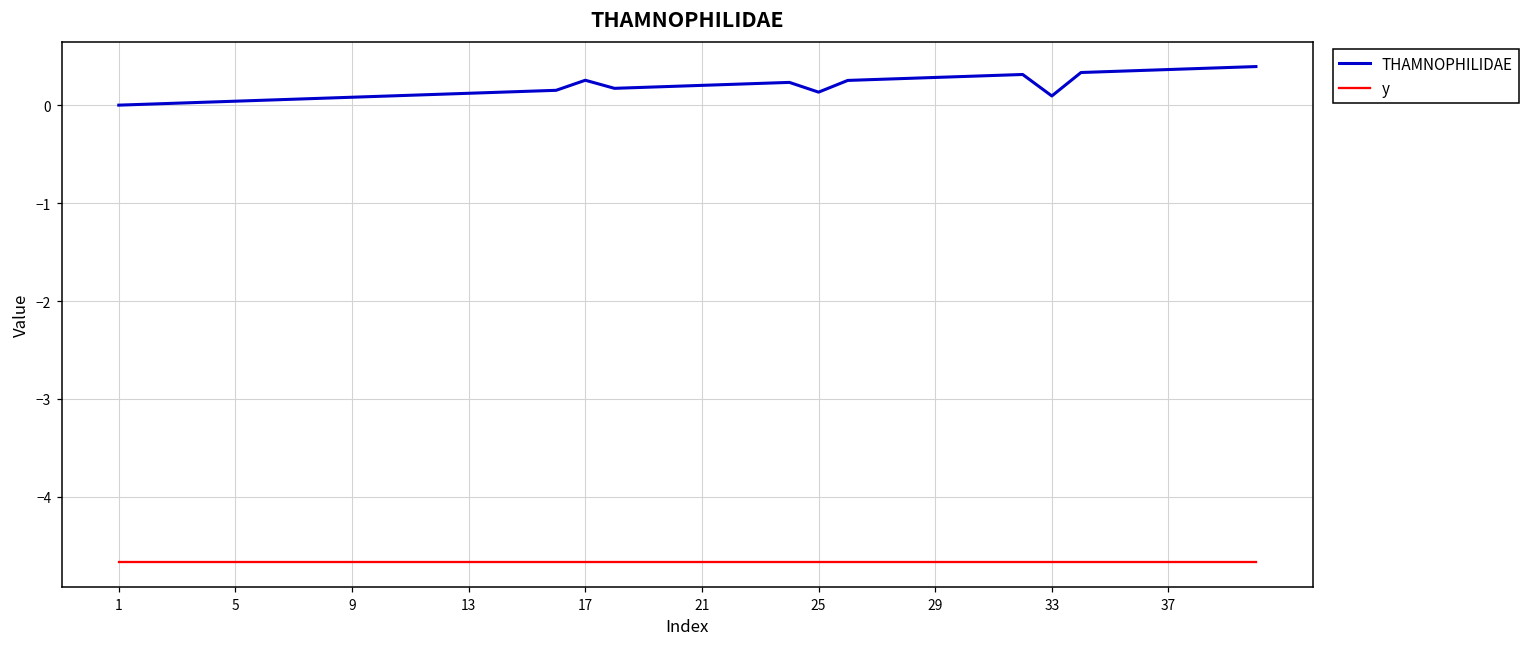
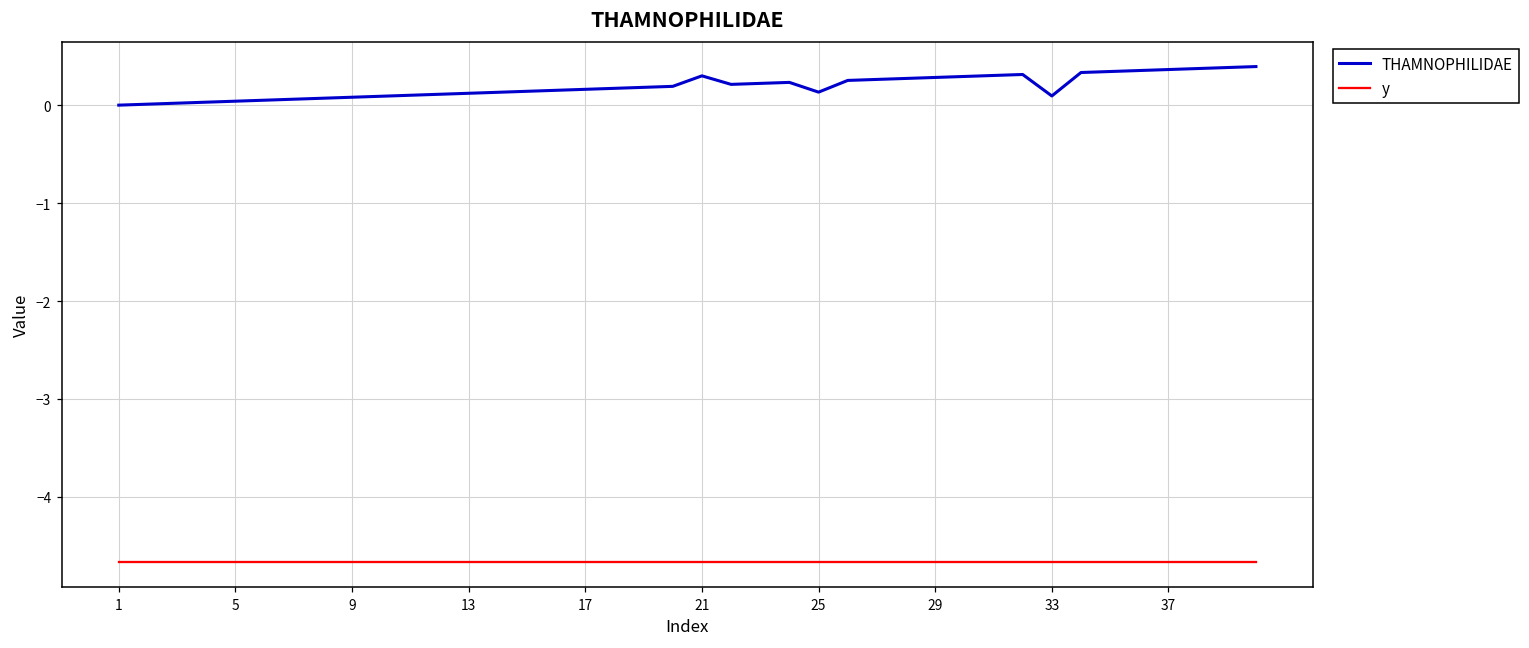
  {
    "THAMNOPHILIDAE": {
      "1": 0.0,
      "5": 0.0,
      "9": 0.1,
      "13": 0.1,
-     "17": 0.3,
-     "21": 0.2,
+     "17": 0.2,
+     "21": 0.3,
      "25": 0.1,
      "29": 0.3,
      "33": 0.1,
      "37": 0.4
    },
    "y": {
      "1": -4.7,
      "5": -4.7,
      "9": -4.7,
      "13": -4.7,
      "17": -4.7,
      "21": -4.7,
      "25": -4.7,
      "29": -4.7,
      "33": -4.7,
      "37": -4.7
    }
  }
